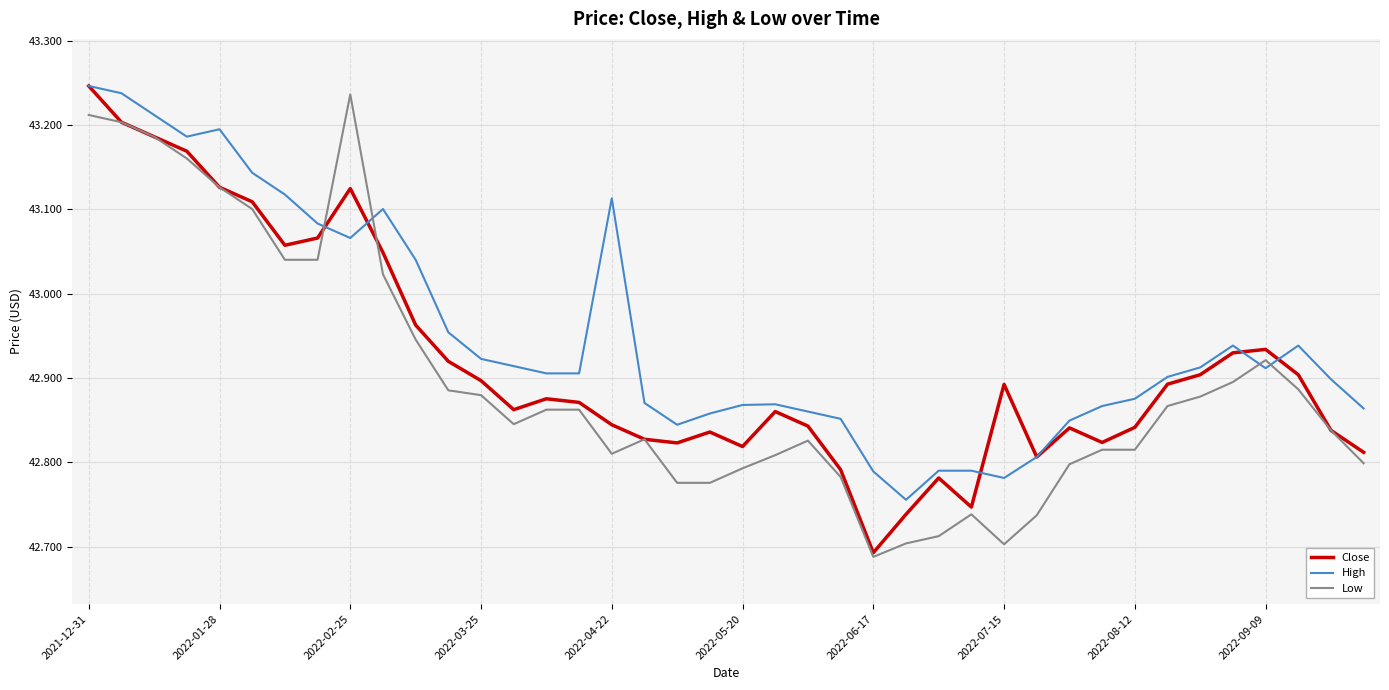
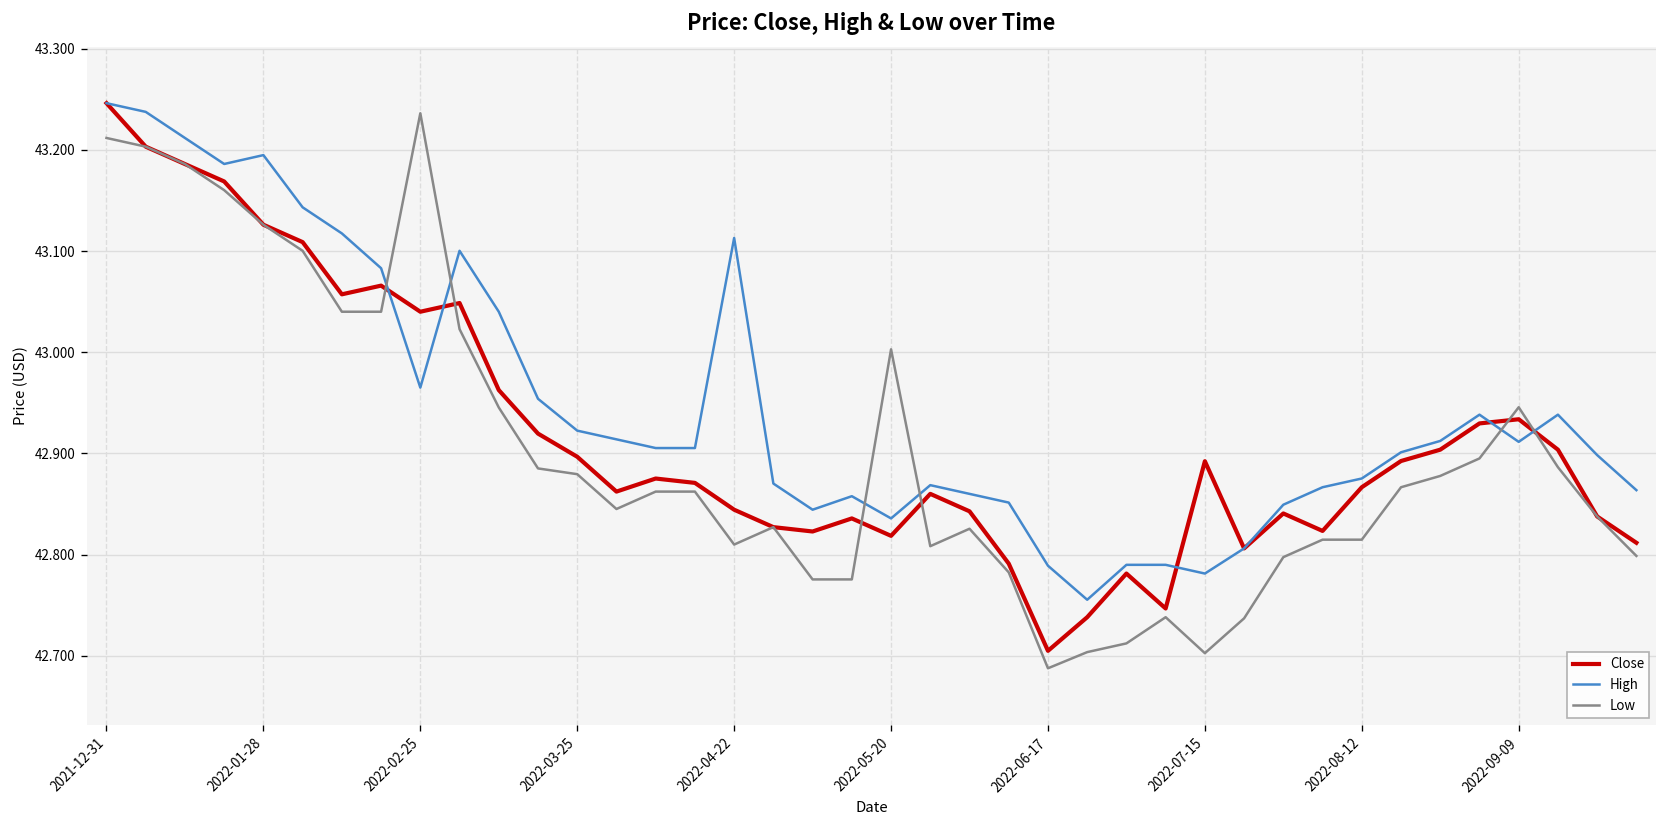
  {
    "Close": {
-     "2022-02-25": 43.12,
+     "2022-02-25": 43.04,
      "2022-03-25": 42.90,
      "2022-04-22": 42.84,
      "2022-05-20": 42.82,
-     "2022-06-17": 42.69,
+     "2022-06-17": 42.70,
      "2022-07-15": 42.89,
-     "2022-08-12": 42.84,
+     "2022-08-12": 42.87,
      "2022-09-09": 42.93
    },
    "High": {
      "2022-01-28": 43.19,
-     "2022-02-25": 43.07,
+     "2022-02-25": 42.97,
      "2022-03-25": 42.92,
      "2022-04-22": 43.11,
-     "2022-05-20": 42.87,
+     "2022-05-20": 42.84,
      "2022-06-17": 42.79,
      "2022-07-15": 42.78,
      "2022-08-12": 42.88,
      "2022-09-09": 42.91
    },
    "Low": {
      "2021-12-31": 43.21,
      "2022-02-25": 43.24,
      "2022-03-25": 42.88,
      "2022-04-22": 42.81,
-     "2022-05-20": 42.79,
+     "2022-05-20": 43.00,
      "2022-06-17": 42.69,
      "2022-07-15": 42.70,
      "2022-08-12": 42.81,
-     "2022-09-09": 42.92
+     "2022-09-09": 42.95
    }
  }
